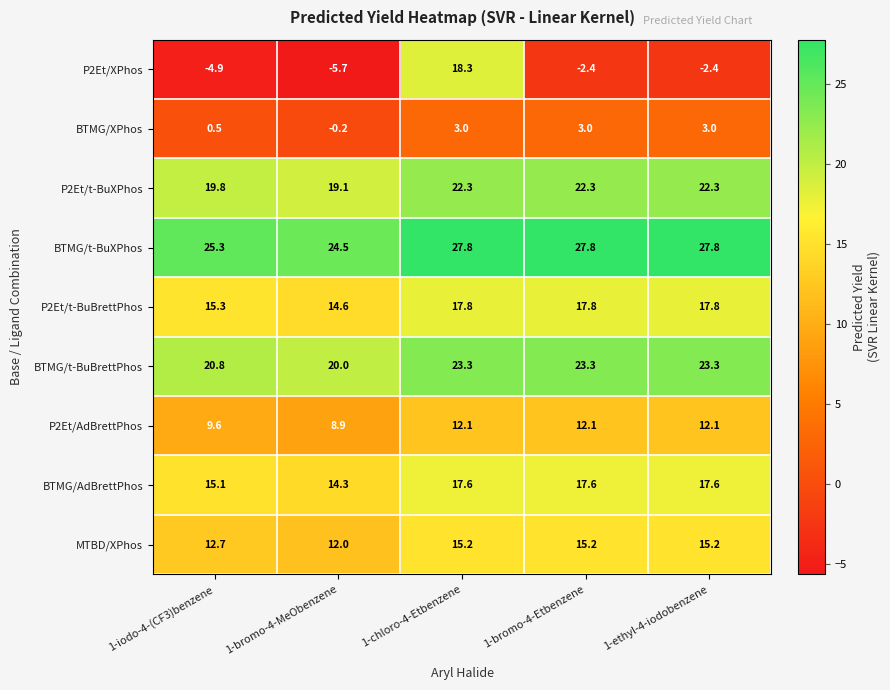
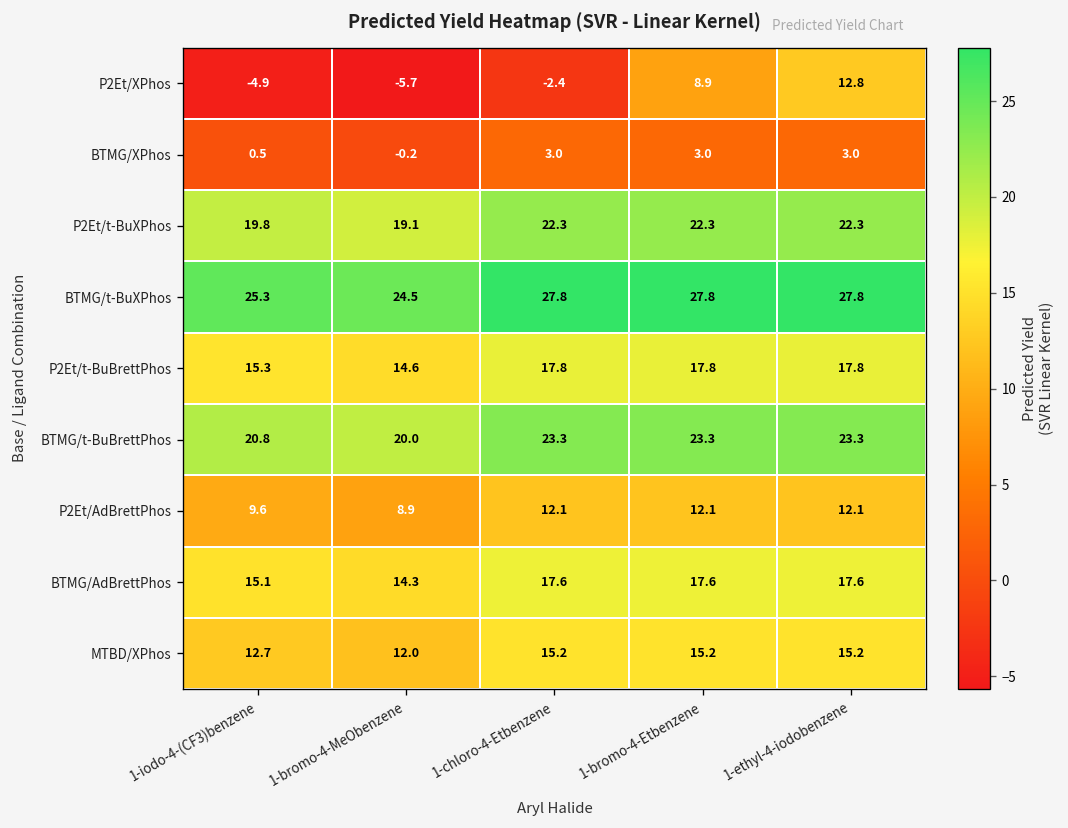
  {
    "P2Et/XPhos": {
      "1-iodo-4-(CF3)benzene": -4.9,
      "1-bromo-4-MeObenzene": -5.7,
-     "1-chloro-4-Etbenzene": 18.3,
-     "1-bromo-4-Etbenzene": -2.4,
-     "1-ethyl-4-iodobenzene": -2.4
+     "1-chloro-4-Etbenzene": -2.4,
+     "1-bromo-4-Etbenzene": 8.9,
+     "1-ethyl-4-iodobenzene": 12.8
    },
    "BTMG/XPhos": {
      "1-iodo-4-(CF3)benzene": 0.5,
      "1-bromo-4-MeObenzene": -0.2,
      "1-chloro-4-Etbenzene": 3.0,
      "1-bromo-4-Etbenzene": 3.0,
      "1-ethyl-4-iodobenzene": 3.0
    },
    "P2Et/t-BuXPhos": {
      "1-iodo-4-(CF3)benzene": 19.8,
      "1-bromo-4-MeObenzene": 19.1,
      "1-chloro-4-Etbenzene": 22.3,
      "1-bromo-4-Etbenzene": 22.3,
      "1-ethyl-4-iodobenzene": 22.3
    },
    "BTMG/t-BuXPhos": {
      "1-iodo-4-(CF3)benzene": 25.3,
      "1-bromo-4-MeObenzene": 24.5,
      "1-chloro-4-Etbenzene": 27.8,
      "1-bromo-4-Etbenzene": 27.8,
      "1-ethyl-4-iodobenzene": 27.8
    },
    "P2Et/t-BuBrettPhos": {
      "1-iodo-4-(CF3)benzene": 15.3,
      "1-bromo-4-MeObenzene": 14.6,
      "1-chloro-4-Etbenzene": 17.8,
      "1-bromo-4-Etbenzene": 17.8,
      "1-ethyl-4-iodobenzene": 17.8
    },
    "BTMG/t-BuBrettPhos": {
      "1-iodo-4-(CF3)benzene": 20.8,
      "1-bromo-4-MeObenzene": 20.0,
      "1-chloro-4-Etbenzene": 23.3,
      "1-bromo-4-Etbenzene": 23.3,
      "1-ethyl-4-iodobenzene": 23.3
    },
    "P2Et/AdBrettPhos": {
      "1-iodo-4-(CF3)benzene": 9.6,
      "1-bromo-4-MeObenzene": 8.9,
      "1-chloro-4-Etbenzene": 12.1,
      "1-bromo-4-Etbenzene": 12.1,
      "1-ethyl-4-iodobenzene": 12.1
    },
    "BTMG/AdBrettPhos": {
      "1-iodo-4-(CF3)benzene": 15.1,
      "1-bromo-4-MeObenzene": 14.3,
      "1-chloro-4-Etbenzene": 17.6,
      "1-bromo-4-Etbenzene": 17.6,
      "1-ethyl-4-iodobenzene": 17.6
    },
    "MTBD/XPhos": {
      "1-iodo-4-(CF3)benzene": 12.7,
      "1-bromo-4-MeObenzene": 12.0,
      "1-chloro-4-Etbenzene": 15.2,
      "1-bromo-4-Etbenzene": 15.2,
      "1-ethyl-4-iodobenzene": 15.2
    }
  }
